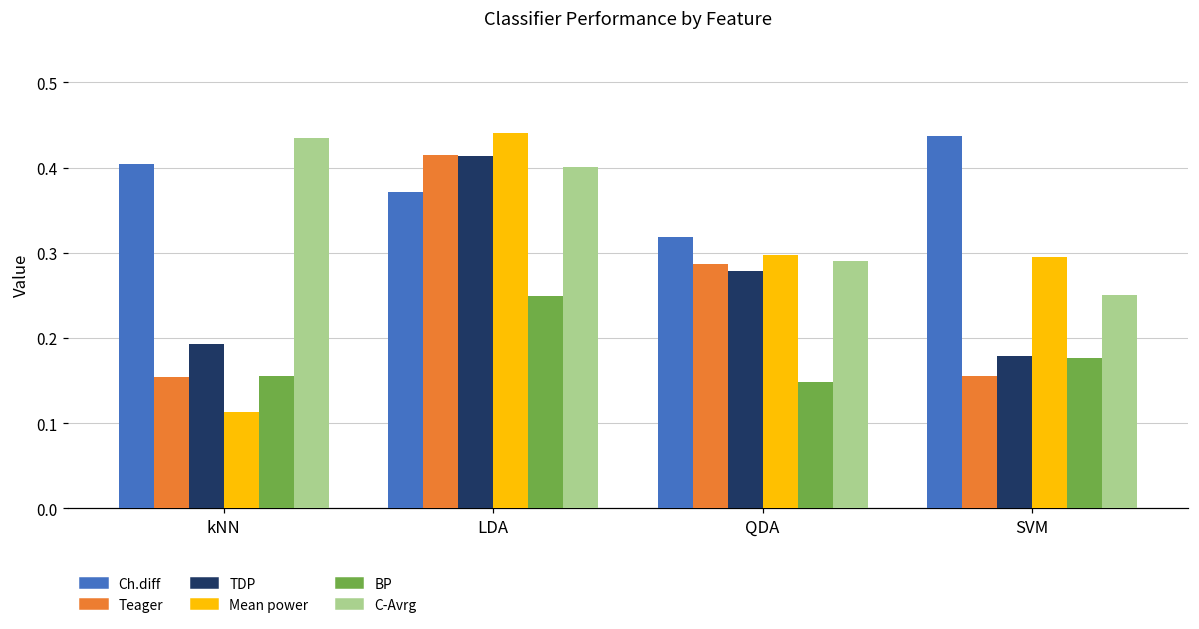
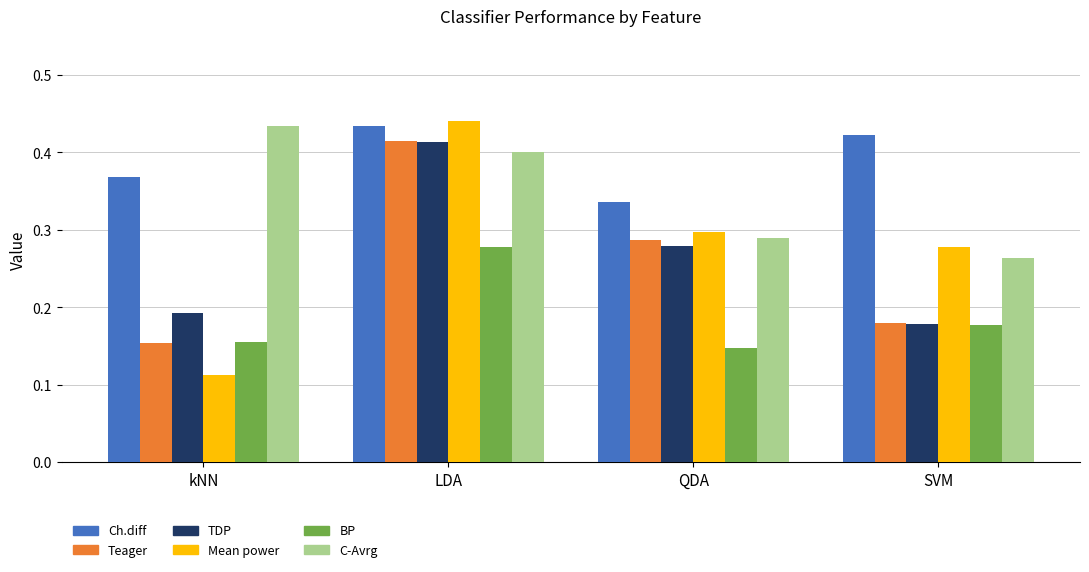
  {
    "Ch.diff": {
-     "kNN": 0.40,
-     "LDA": 0.37,
-     "QDA": 0.32,
-     "SVM": 0.44
+     "kNN": 0.37,
+     "LDA": 0.43,
+     "QDA": 0.34,
+     "SVM": 0.42
    },
    "Teager": {
      "kNN": 0.15,
      "LDA": 0.41,
      "QDA": 0.29,
-     "SVM": 0.16
+     "SVM": 0.18
    },
    "TDP": {
      "kNN": 0.19,
      "LDA": 0.41,
      "QDA": 0.28,
      "SVM": 0.18
    },
    "Mean power": {
      "kNN": 0.11,
      "LDA": 0.44,
      "QDA": 0.30,
-     "SVM": 0.30
+     "SVM": 0.28
    },
    "BP": {
      "kNN": 0.16,
-     "LDA": 0.25,
+     "LDA": 0.28,
      "QDA": 0.15,
      "SVM": 0.18
    },
    "C-Avrg": {
      "kNN": 0.43,
      "LDA": 0.40,
      "QDA": 0.29,
-     "SVM": 0.25
+     "SVM": 0.26
    }
  }
